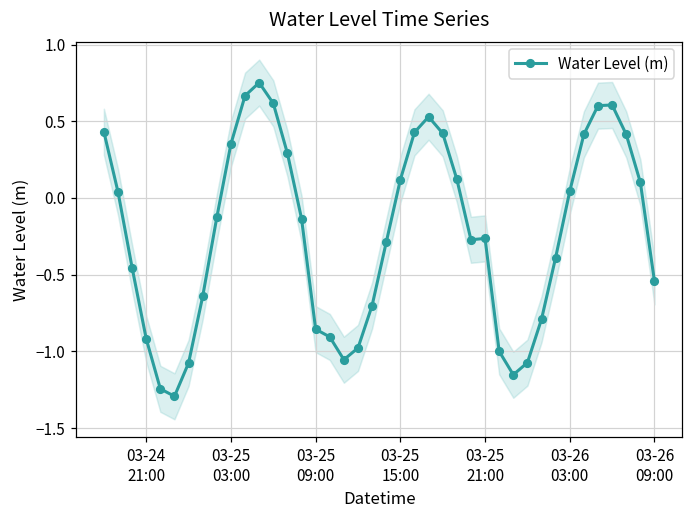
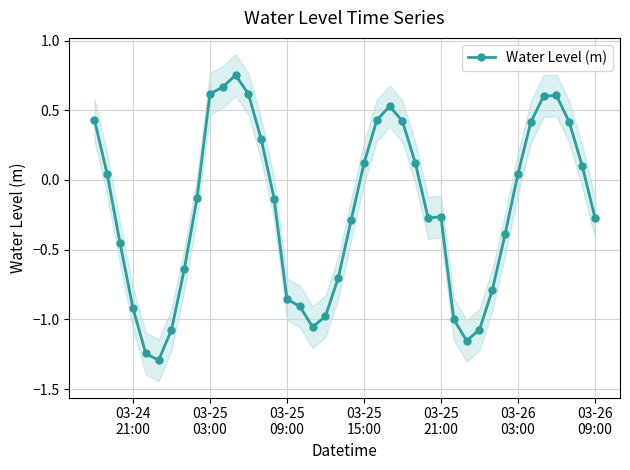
  {
    "Water Level (m)": {
      "03-24 21:00": -0.92,
-     "03-25 03:00": 0.35,
+     "03-25 03:00": 0.62,
      "03-25 09:00": -0.86,
      "03-25 15:00": 0.12,
      "03-25 21:00": -0.26,
      "03-26 03:00": 0.04,
-     "03-26 09:00": -0.54
+     "03-26 09:00": -0.27
    }
  }
